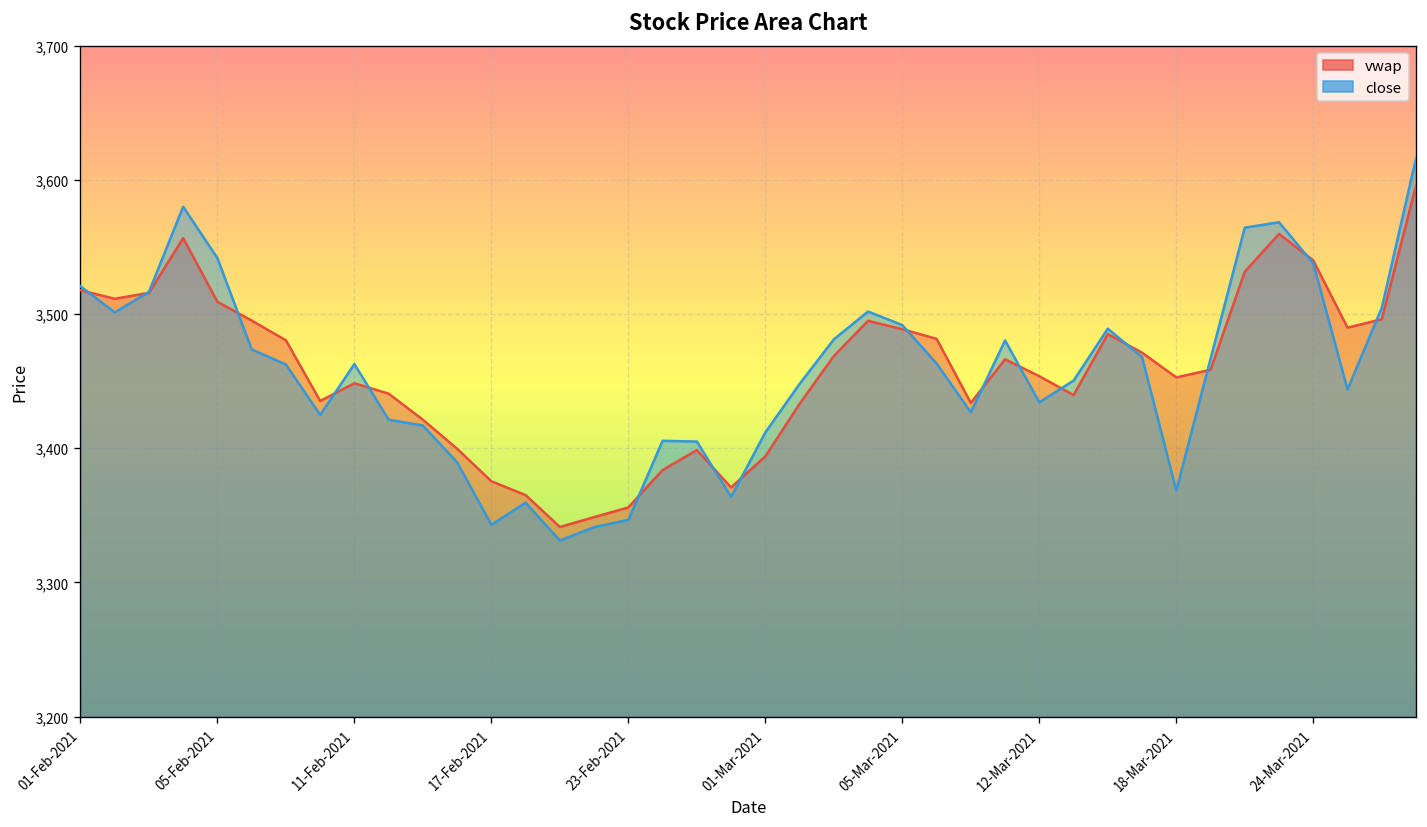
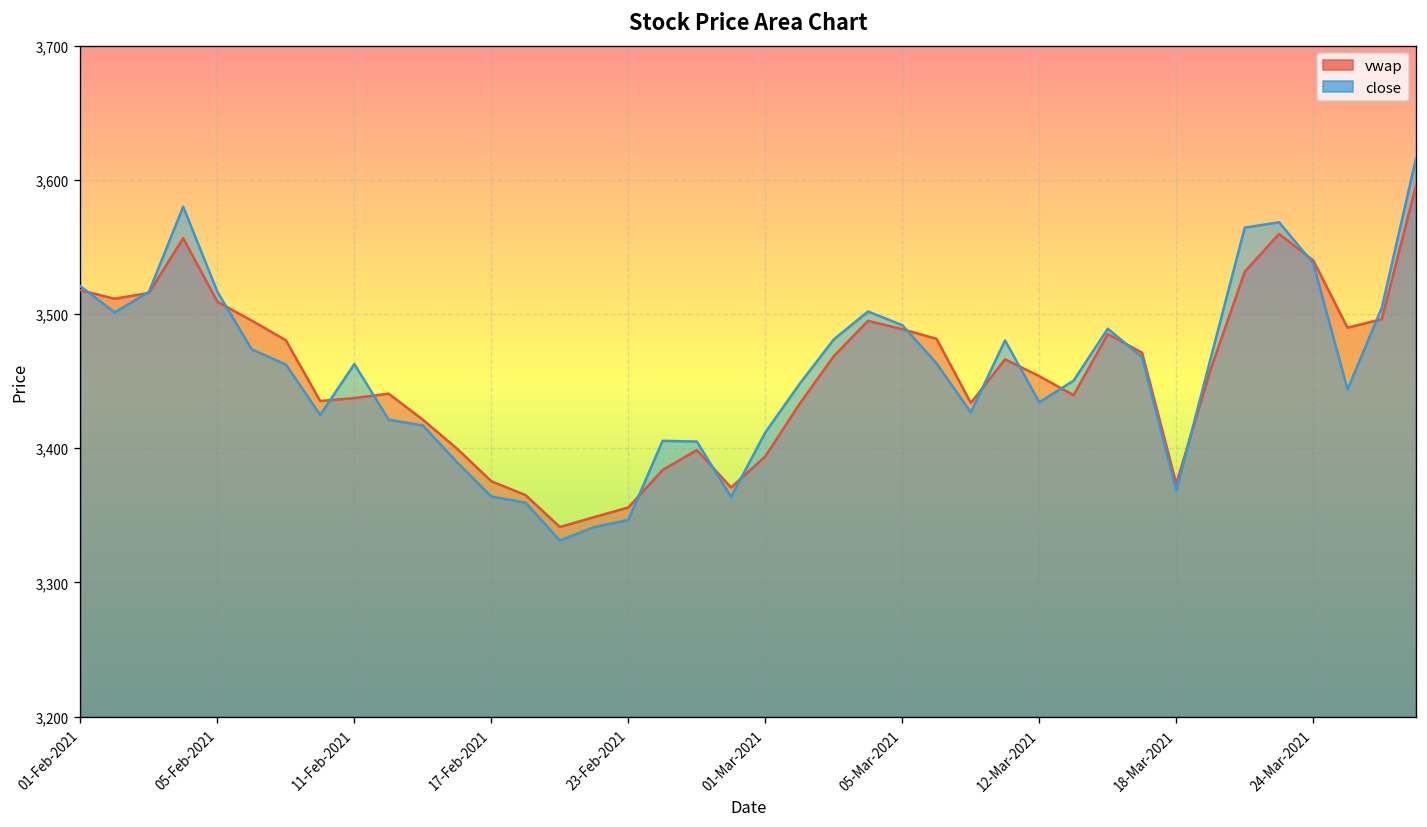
  {
    "vwap": {
      "01-Feb-2021": "3,518",
      "05-Feb-2021": "3,509",
-     "11-Feb-2021": "3,448",
+     "11-Feb-2021": "3,437",
      "17-Feb-2021": "3,375",
      "23-Feb-2021": "3,356",
      "01-Mar-2021": "3,394",
      "05-Mar-2021": "3,489",
      "12-Mar-2021": "3,454",
-     "18-Mar-2021": "3,453"
+     "18-Mar-2021": "3,374"
    },
    "close": {
      "01-Feb-2021": "3,521",
-     "05-Feb-2021": "3,542",
+     "05-Feb-2021": "3,517",
      "11-Feb-2021": "3,463",
-     "17-Feb-2021": "3,343",
+     "17-Feb-2021": "3,364",
      "23-Feb-2021": "3,347",
      "01-Mar-2021": "3,412",
      "05-Mar-2021": "3,492",
      "12-Mar-2021": "3,434",
      "18-Mar-2021": "3,368"
    }
  }
